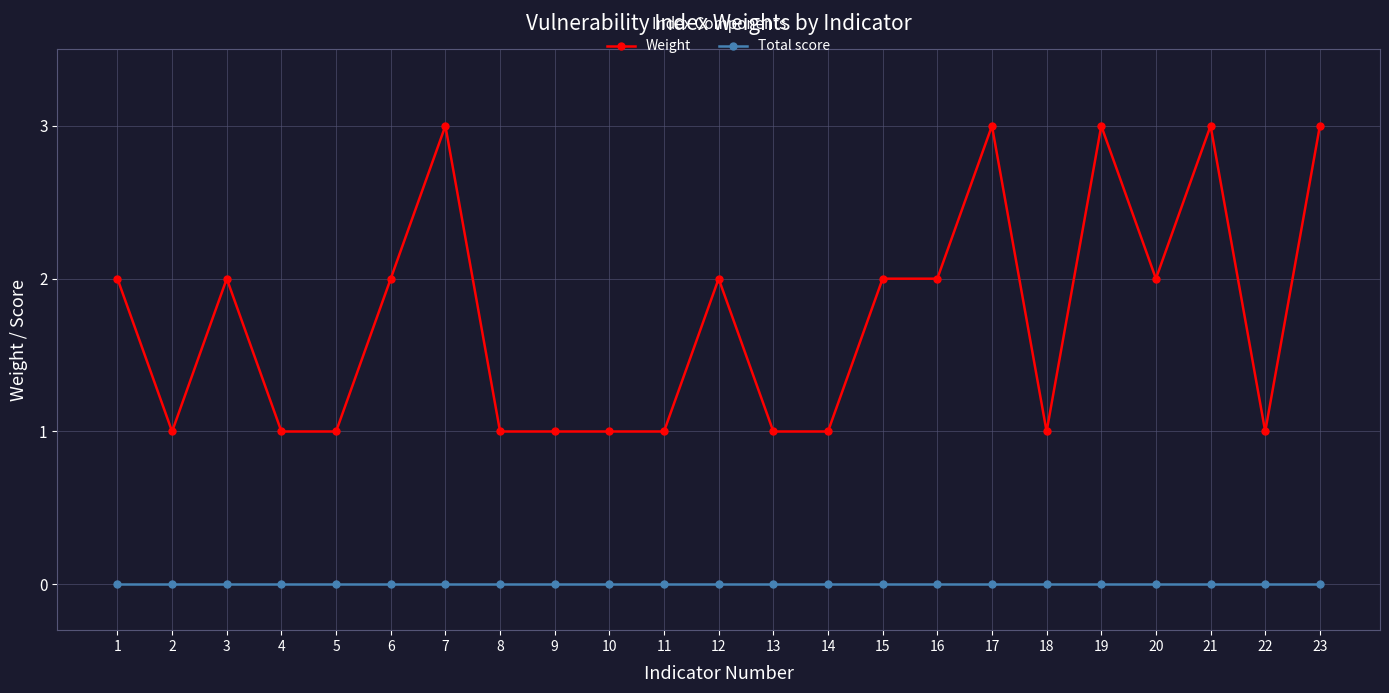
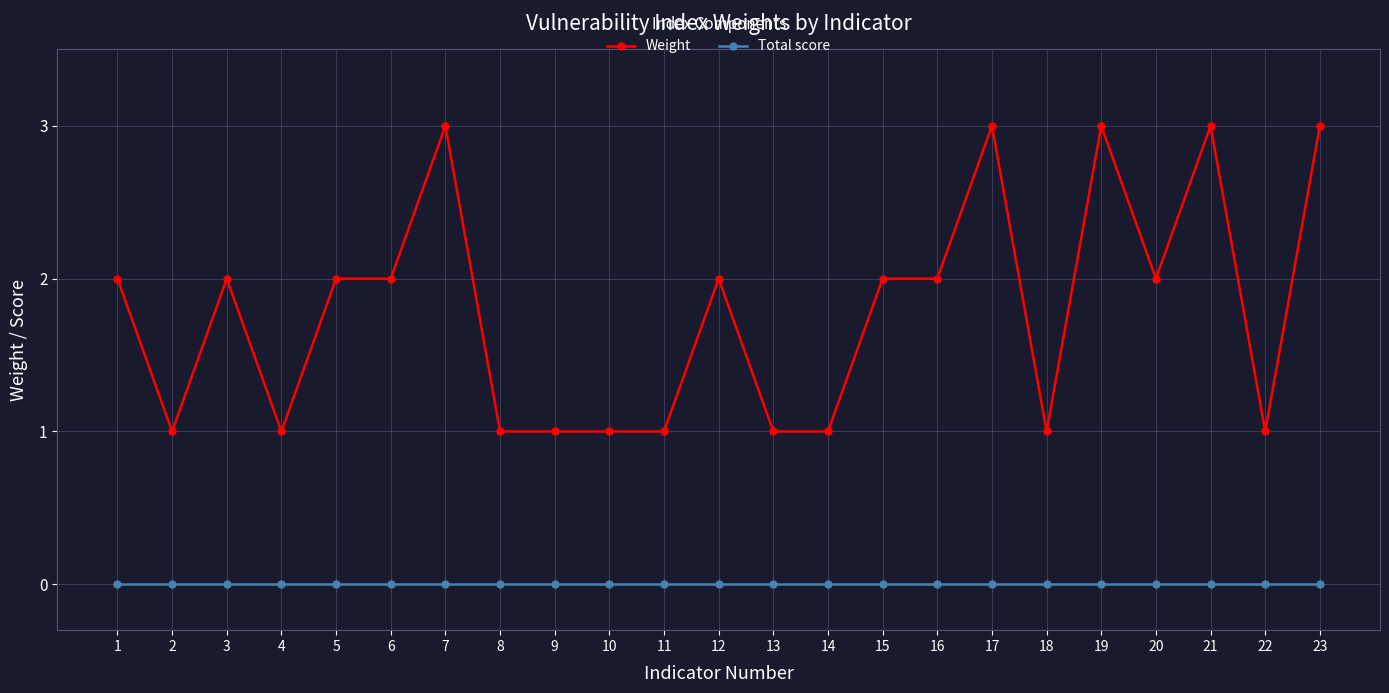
  {
    "Weight": {
      "1": 2,
      "2": 1,
      "3": 2,
      "4": 1,
-     "5": 1,
+     "5": 2,
      "6": 2,
      "7": 3,
      "8": 1,
      "9": 1,
      "10": 1,
      "11": 1,
      "12": 2,
      "13": 1,
      "14": 1,
      "15": 2,
      "16": 2,
      "17": 3,
      "18": 1,
      "19": 3,
      "20": 2,
      "21": 3,
      "22": 1,
      "23": 3
    },
    "Total score": {
      "1": 0,
      "2": 0,
      "3": 0,
      "4": 0,
      "5": 0,
      "6": 0,
      "7": 0,
      "8": 0,
      "9": 0,
      "10": 0,
      "11": 0,
      "12": 0,
      "13": 0,
      "14": 0,
      "15": 0,
      "16": 0,
      "17": 0,
      "18": 0,
      "19": 0,
      "20": 0,
      "21": 0,
      "22": 0,
      "23": 0
    }
  }
